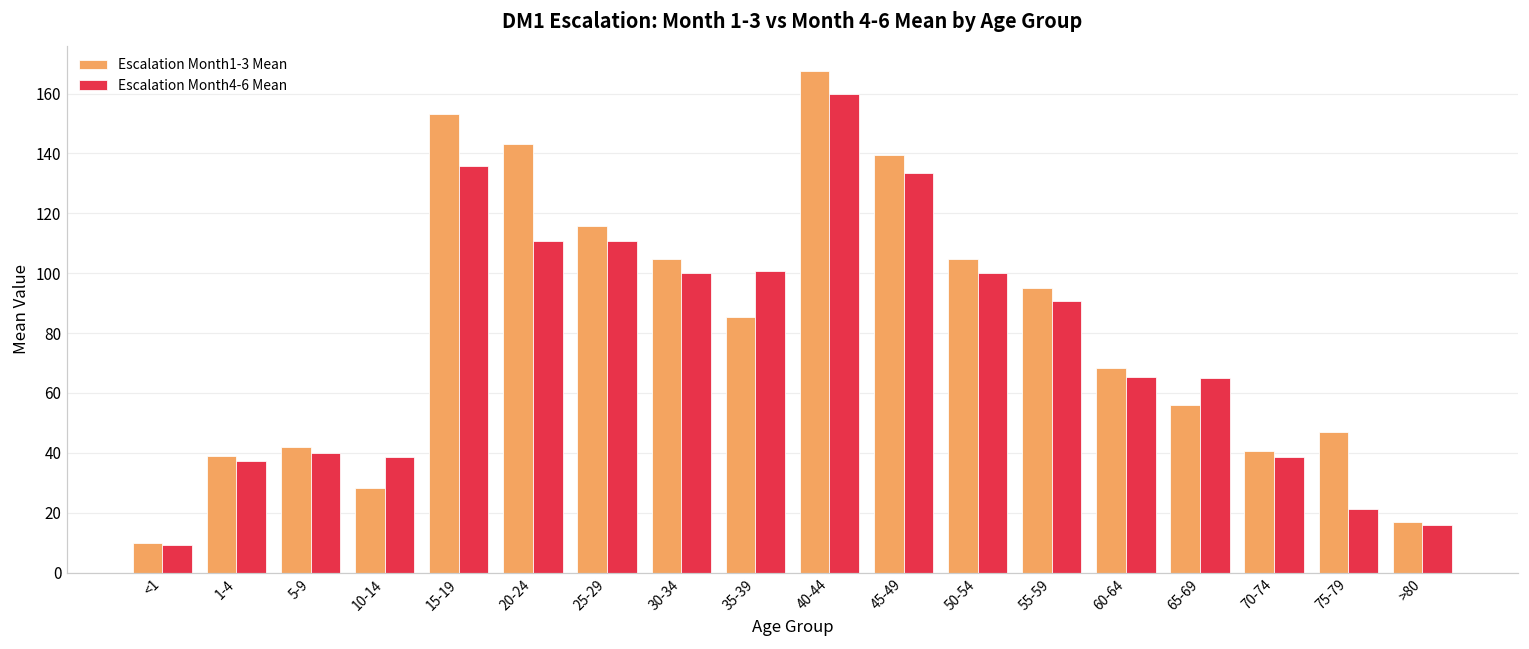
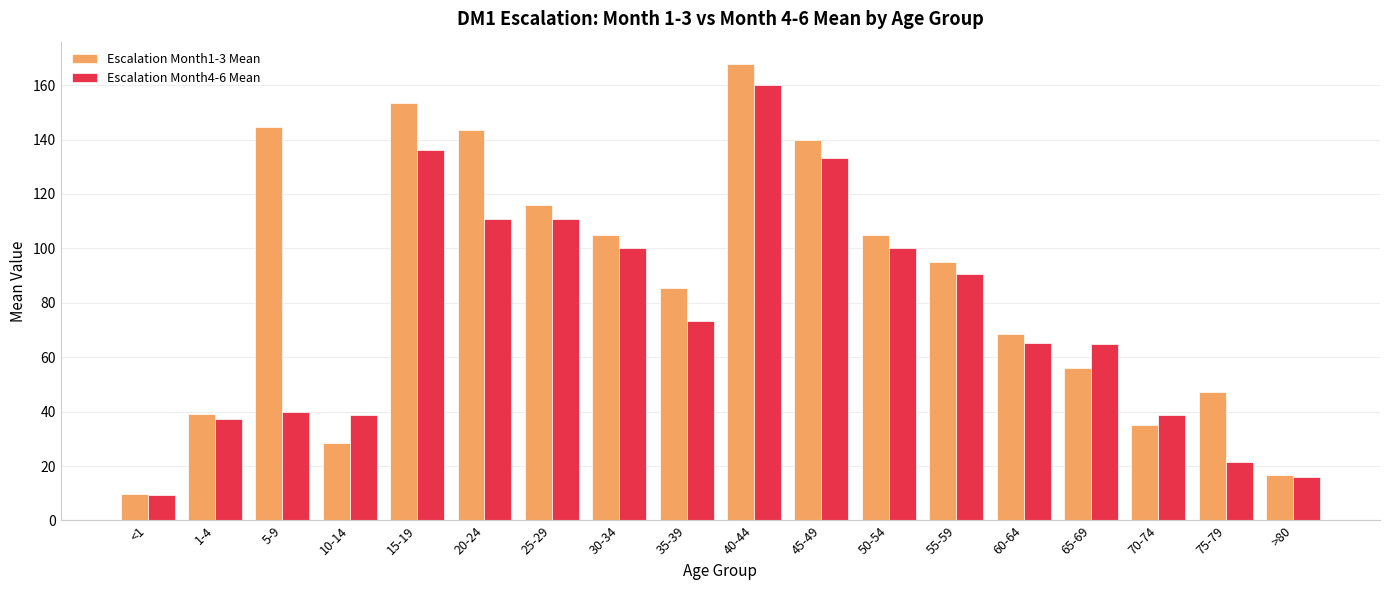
  {
    "Escalation Month1-3 Mean": {
      "<1": 10,
      "1-4": 39,
-     "5-9": 42,
+     "5-9": 145,
      "10-14": 28,
      "15-19": 153,
      "20-24": 143,
      "25-29": 116,
      "30-34": 105,
      "35-39": 86,
      "40-44": 168,
      "45-49": 140,
      "50-54": 105,
      "55-59": 95,
      "60-64": 68,
      "65-69": 56,
-     "70-74": 41,
+     "70-74": 35,
      "75-79": 47,
      ">80": 17
    },
    "Escalation Month4-6 Mean": {
      "<1": 9,
      "1-4": 37,
      "5-9": 40,
      "10-14": 39,
      "15-19": 136,
      "20-24": 111,
      "25-29": 111,
      "30-34": 100,
-     "35-39": 101,
+     "35-39": 73,
      "40-44": 160,
      "45-49": 133,
      "50-54": 100,
      "55-59": 91,
      "60-64": 65,
      "65-69": 65,
      "70-74": 39,
      "75-79": 21,
      ">80": 16
    }
  }
